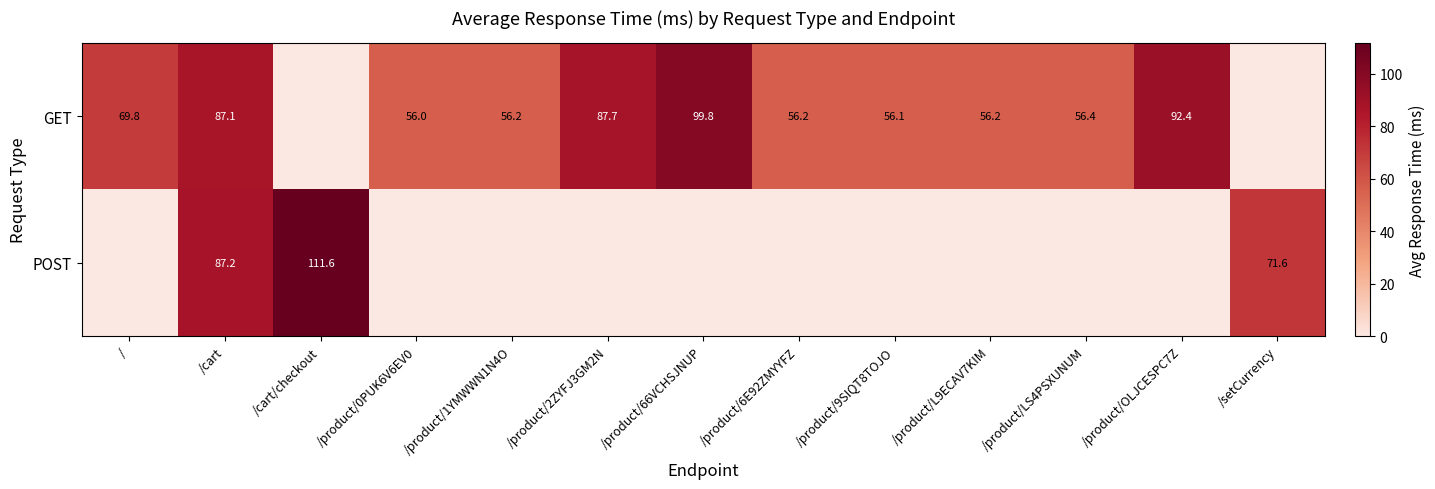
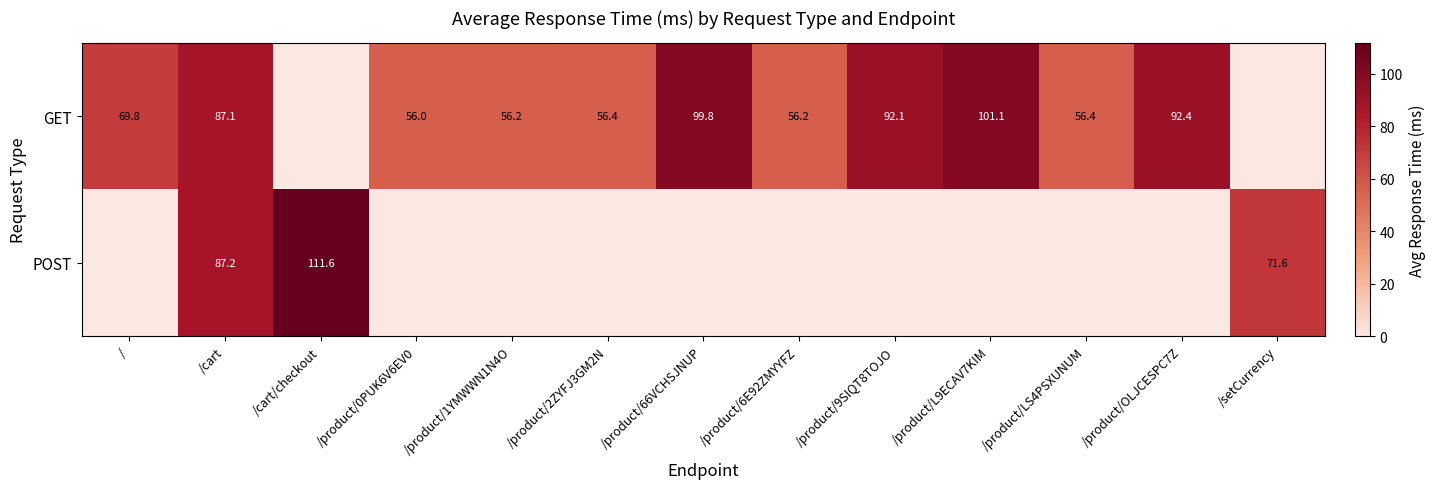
  {
    "GET": {
      "/": 69.8,
      "/cart": 87.1,
      "/product/0PUK6V6EV0": 56.0,
      "/product/1YMWWN1N4O": 56.2,
-     "/product/2ZYFJ3GM2N": 87.7,
+     "/product/2ZYFJ3GM2N": 56.4,
      "/product/66VCHSJNUP": 99.8,
      "/product/6E92ZMYYFZ": 56.2,
-     "/product/9SIQT8TOJO": 56.1,
-     "/product/L9ECAV7KIM": 56.2,
+     "/product/9SIQT8TOJO": 92.1,
+     "/product/L9ECAV7KIM": 101.1,
      "/product/LS4PSXUNUM": 56.4,
      "/product/OLJCESPC7Z": 92.4
    },
    "POST": {
      "/cart": 87.2,
      "/cart/checkout": 111.6,
      "/setCurrency": 71.6
    }
  }
